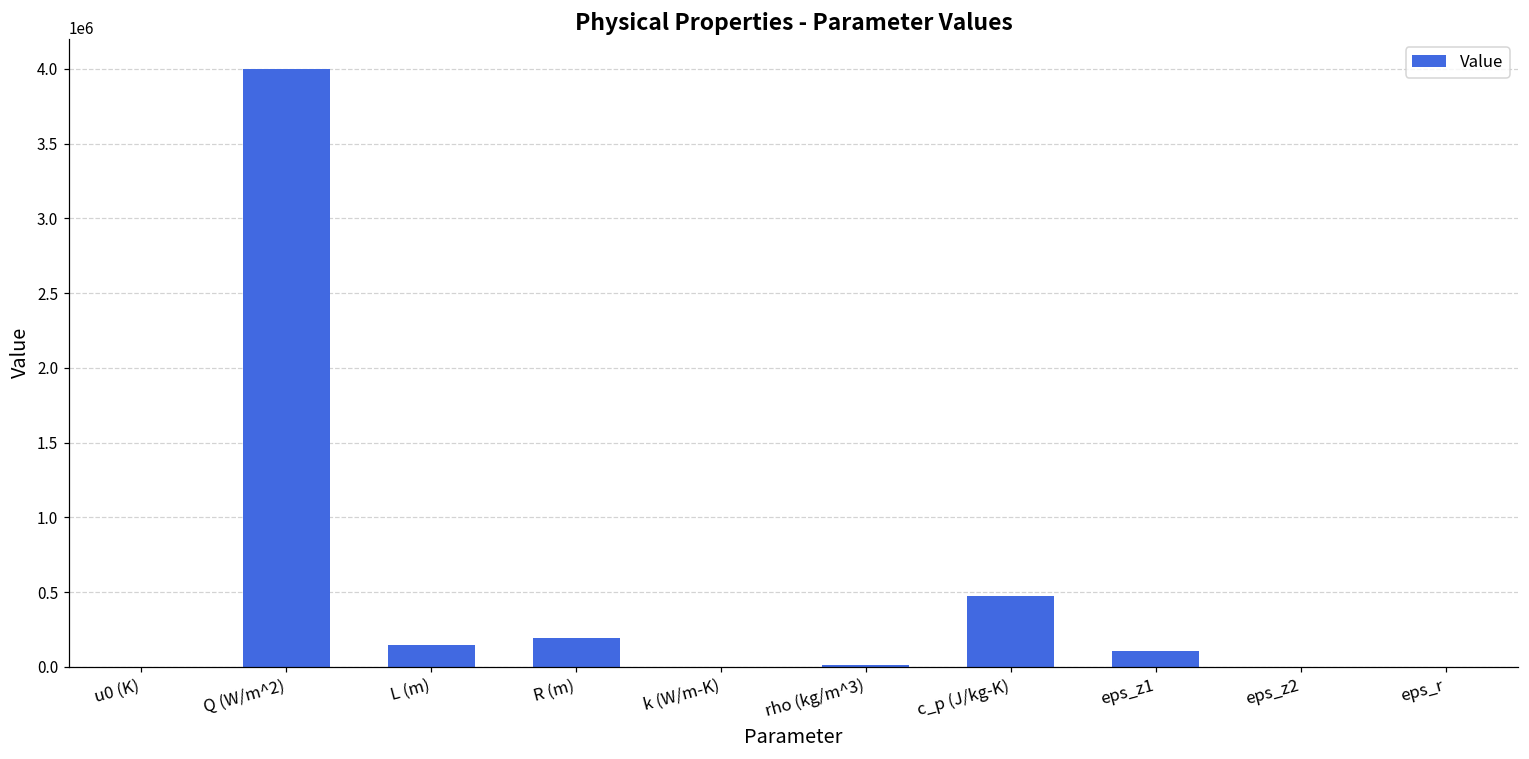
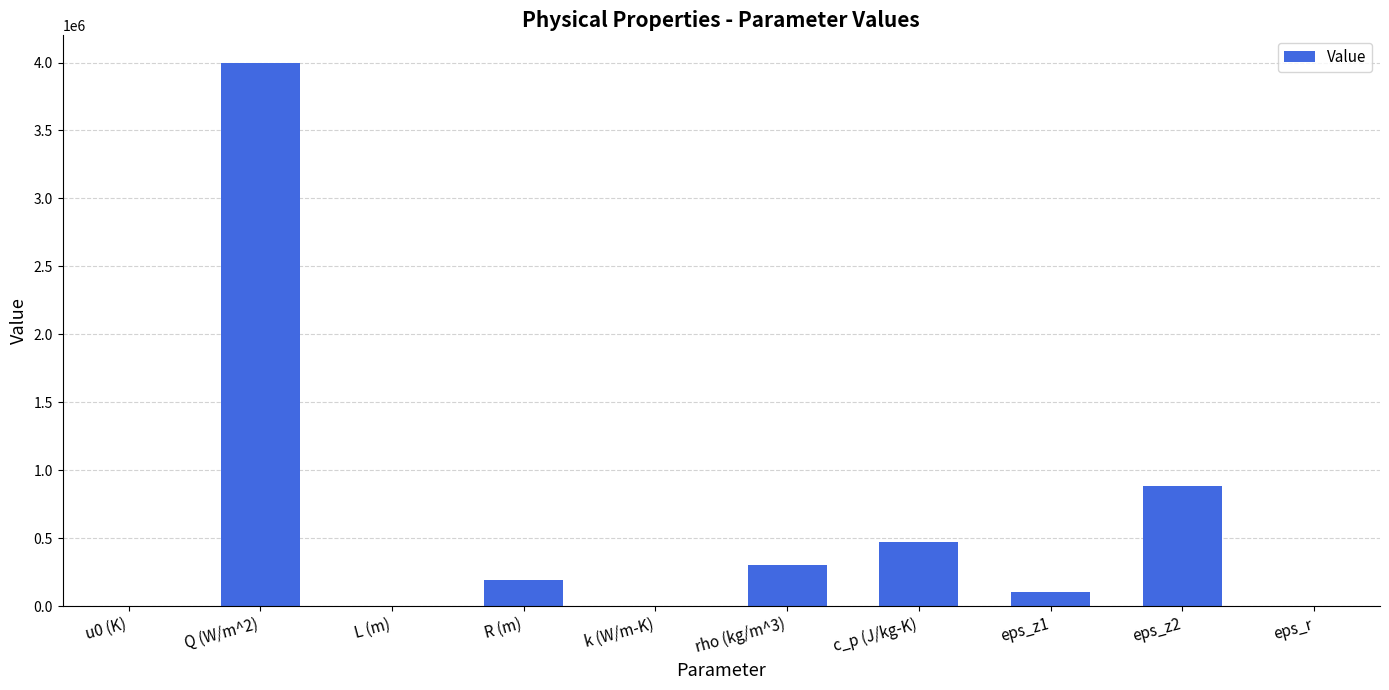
  {
    "Q (W/m^2)": 4000000,
-   "L (m)": 150000,
+   "L (m)": 0,
    "R (m)": 200000,
-   "rho (kg/m^3)": 10000,
+   "rho (kg/m^3)": 310000,
    "c_p (J/kg-K)": 470000,
    "eps_z1": 100000,
-   "eps_z2": 0
+   "eps_z2": 880000
  }
